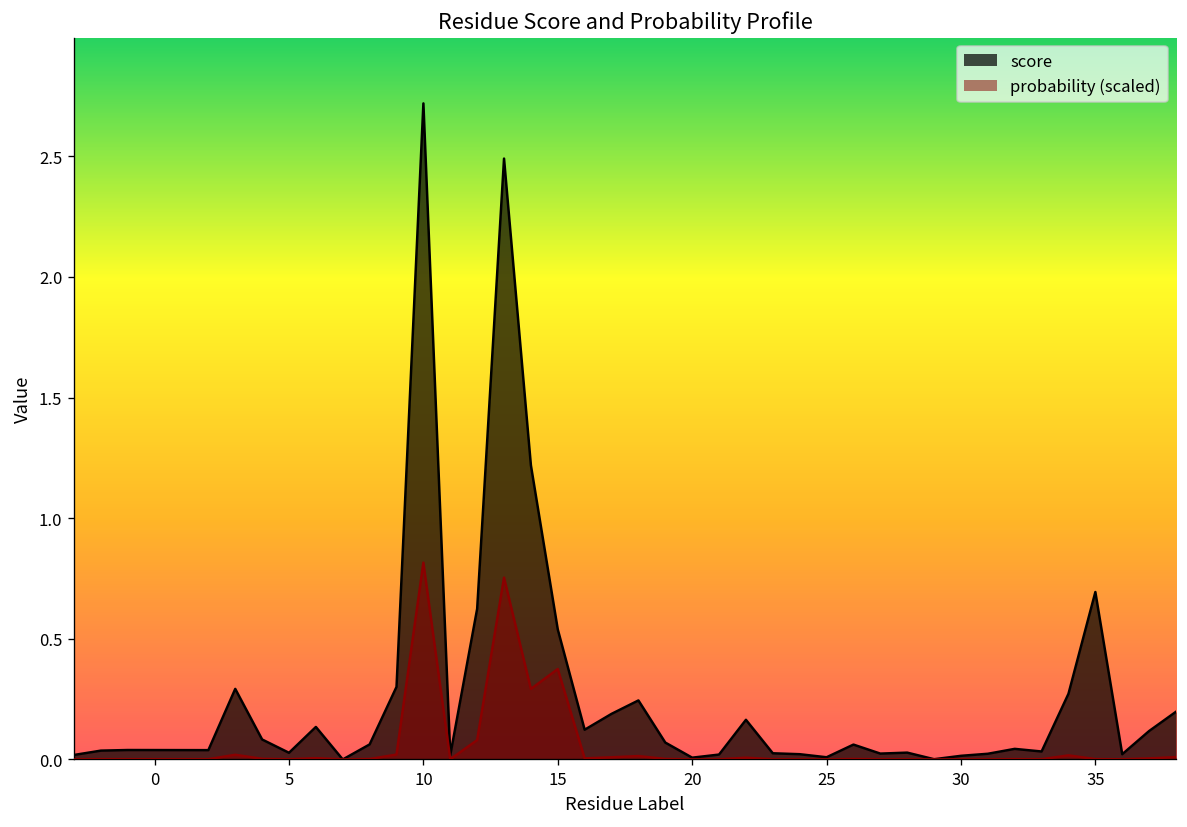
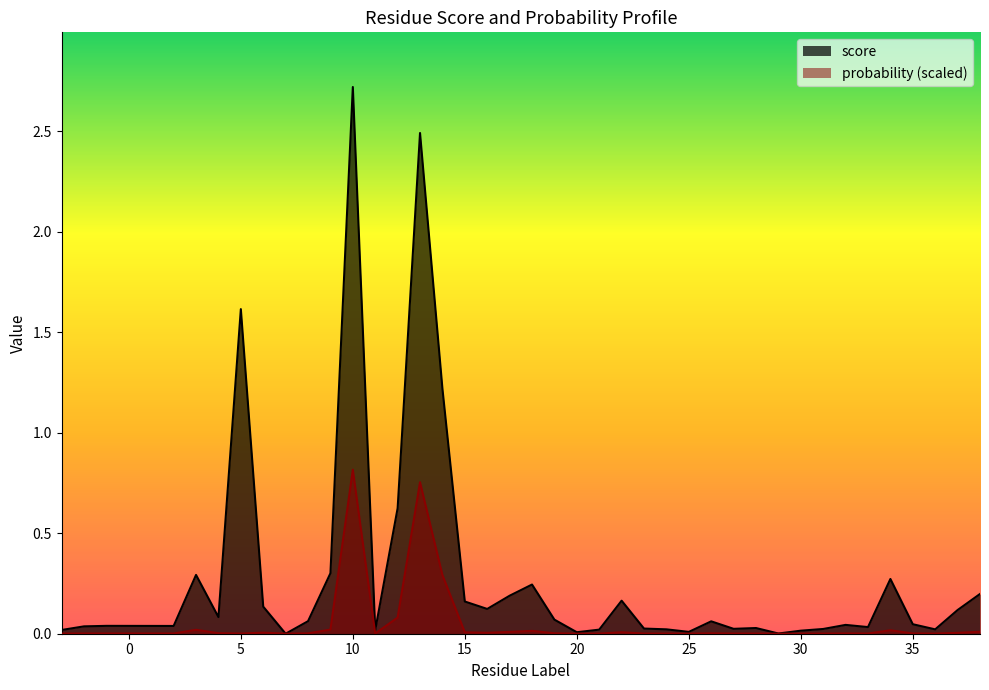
  {
    "score": {
-     "5": 0.03,
+     "5": 1.61,
      "10": 2.72,
-     "15": 0.54,
+     "15": 0.16,
      "30": 0.02,
-     "35": 0.69
+     "35": 0.05
    },
    "probability (scaled)": {
      "5": 0.00,
      "10": 0.82,
-     "15": 0.37,
+     "15": 0.01,
      "30": 0.00,
      "35": 0.00
    }
  }
